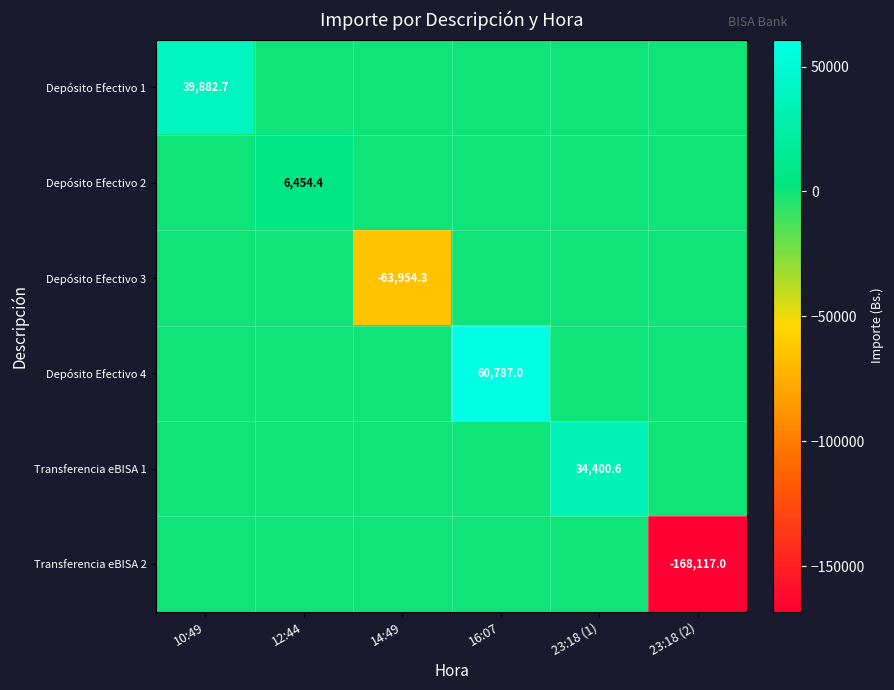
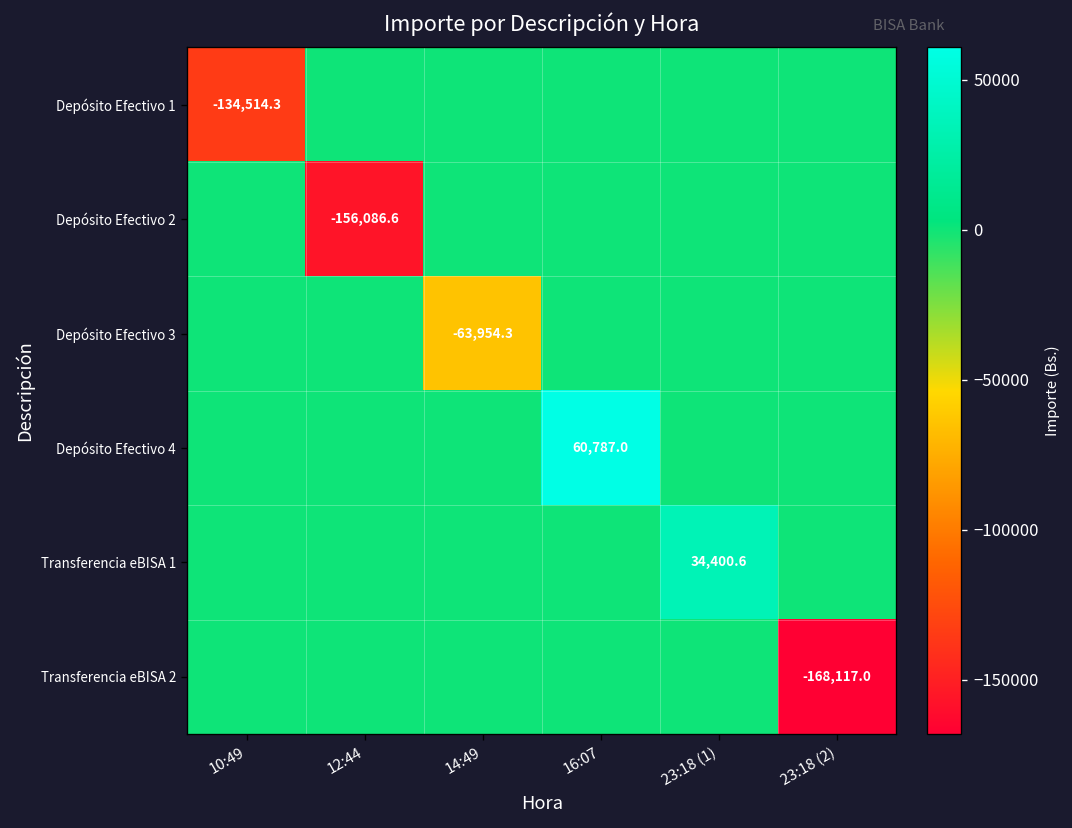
  {
    "Depósito Efectivo 1": {
-     "10:49": "39,882.7"
+     "10:49": "-134,514.3"
    },
    "Depósito Efectivo 2": {
-     "12:44": "6,454.4"
+     "12:44": "-156,086.6"
    },
    "Depósito Efectivo 3": {
      "14:49": "-63,954.3"
    },
    "Depósito Efectivo 4": {
      "16:07": "60,787.0"
    },
    "Transferencia eBISA 1": {
      "23:18 (1)": "34,400.6"
    },
    "Transferencia eBISA 2": {
      "23:18 (2)": "-168,117.0"
    }
  }
